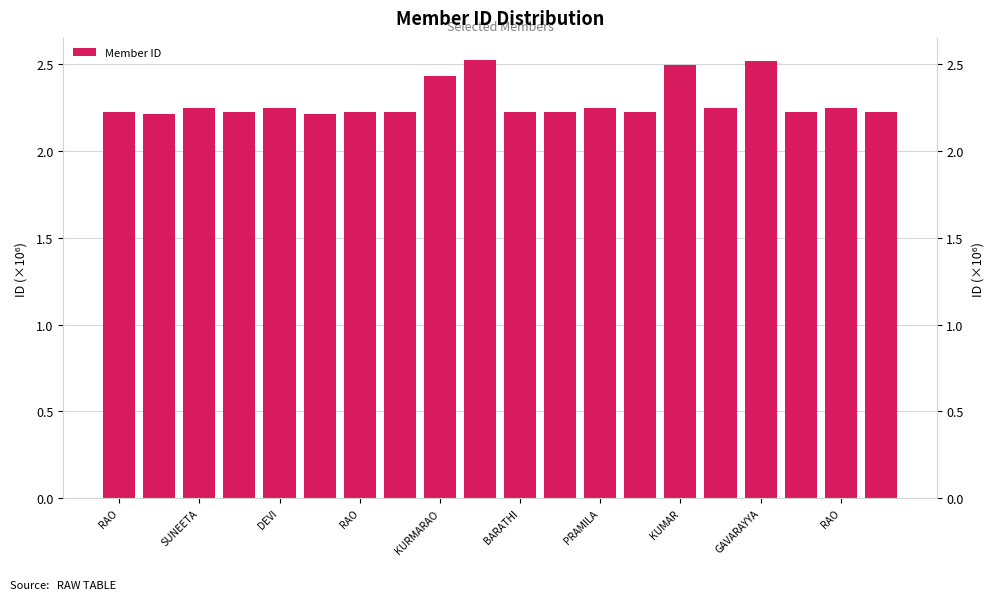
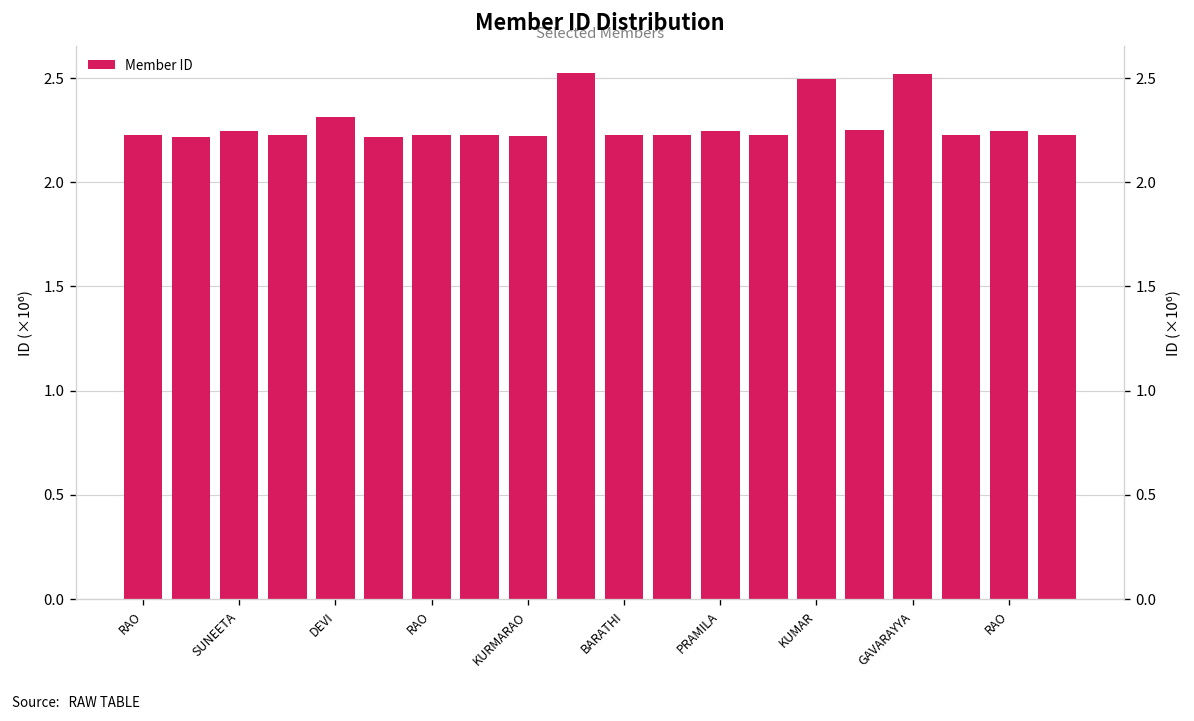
  {
    "SUNEETA": 2.24,
-   "DEVI": 2.25,
-   "KURMARAO": 2.43,
+   "DEVI": 2.31,
+   "KURMARAO": 2.22,
    "BARATHI": 2.22,
    "PRAMILA": 2.25,
    "KUMAR": 2.49,
    "GAVARAYYA": 2.52
  }
